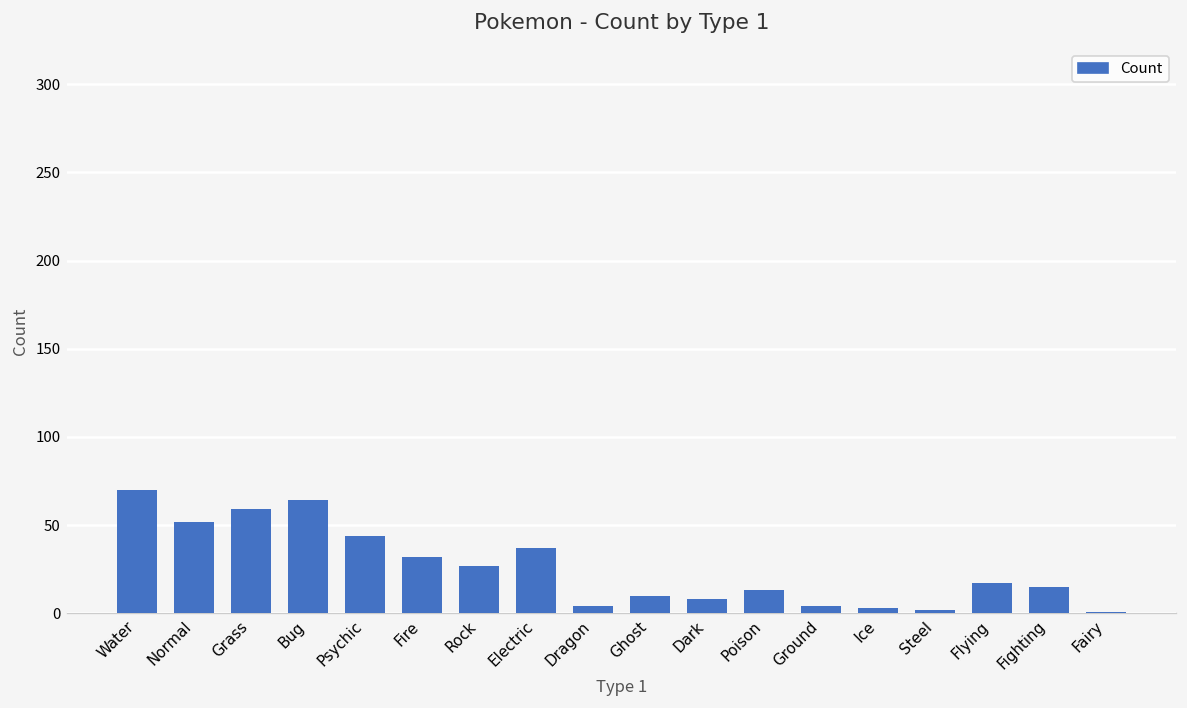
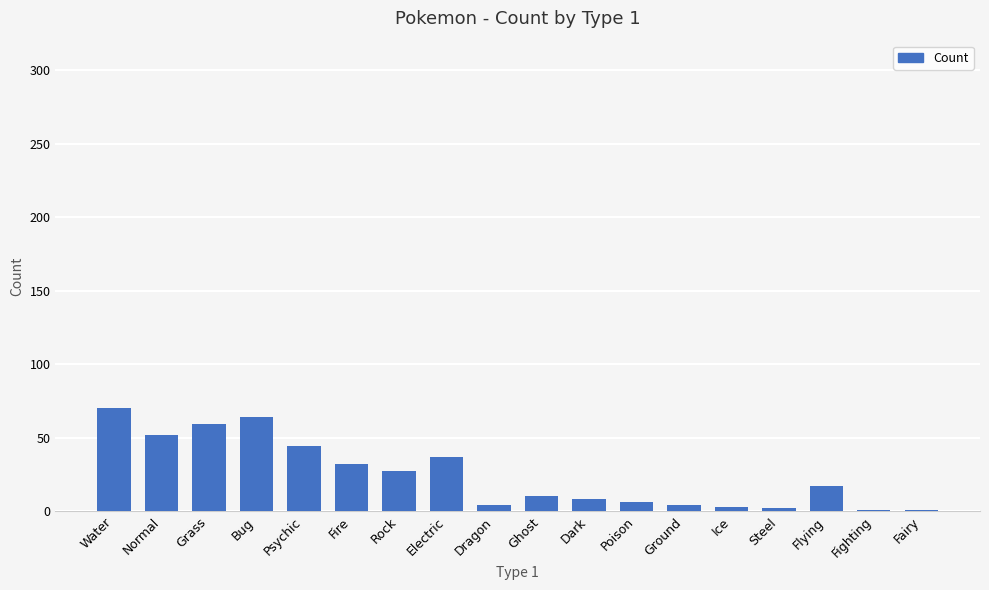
  {
    "Water": 70,
    "Normal": 52,
    "Grass": 59,
    "Bug": 64,
    "Psychic": 44,
    "Fire": 32,
    "Rock": 27,
    "Electric": 37,
    "Dragon": 4,
    "Ghost": 10,
    "Dark": 8,
-   "Poison": 13,
+   "Poison": 6,
    "Ground": 4,
    "Ice": 3,
    "Steel": 2,
    "Flying": 17,
-   "Fighting": 15
+   "Fighting": 1
  }
